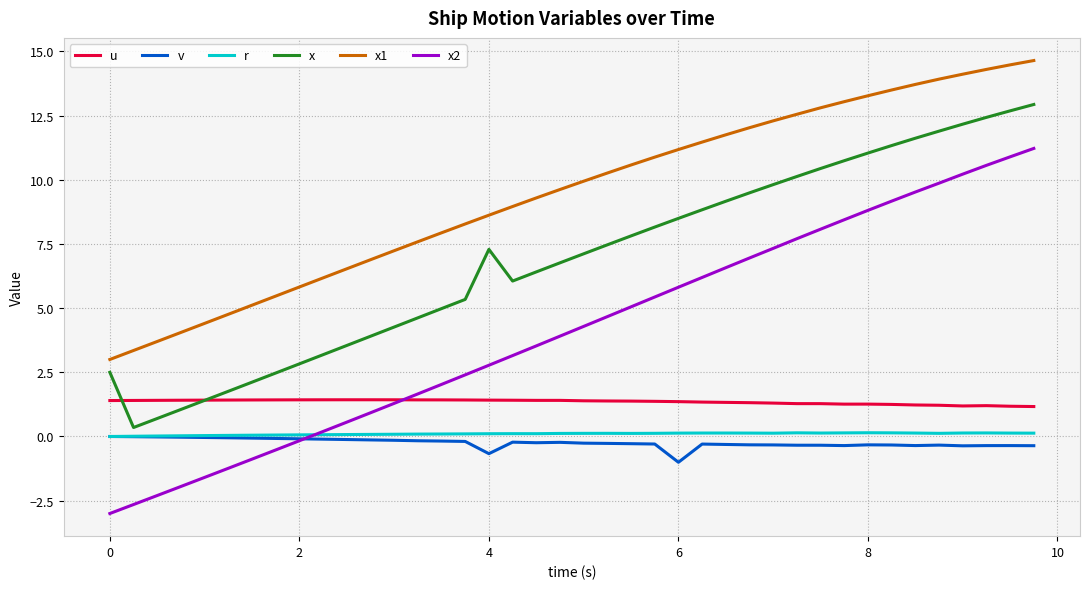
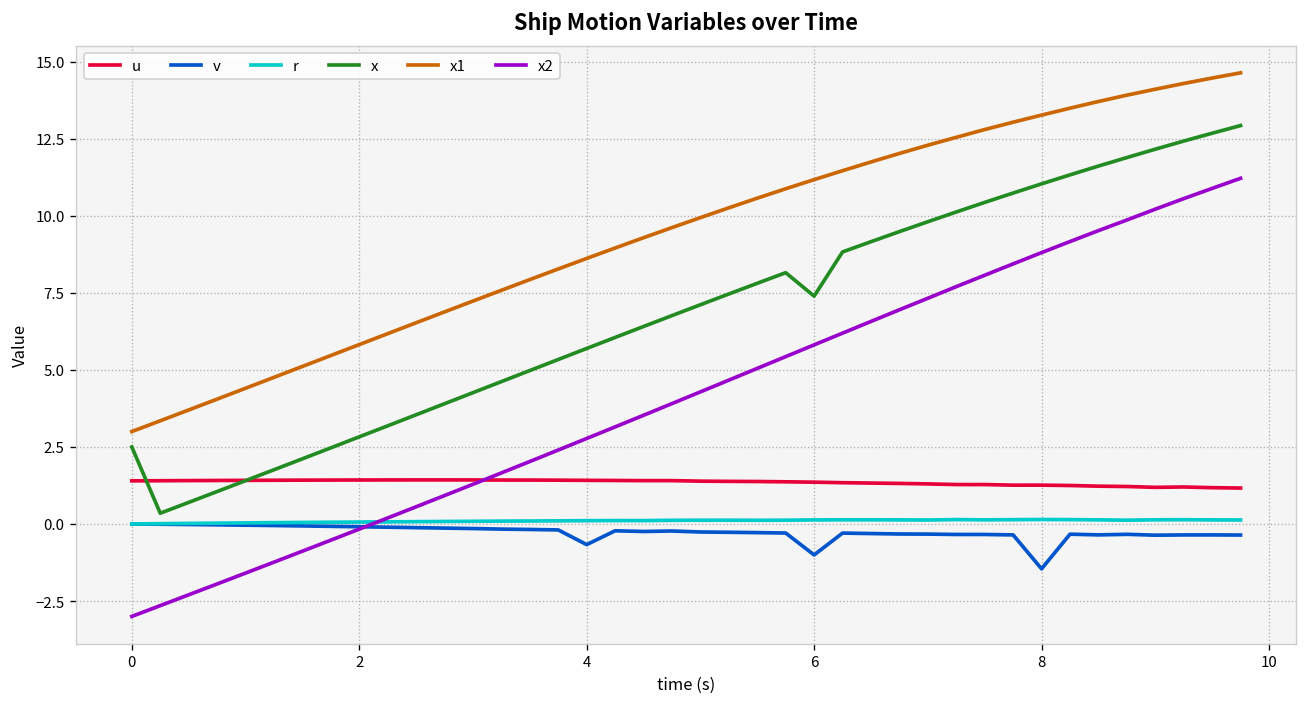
  {
    "u": {
      "0": 1.4,
      "2": 1.4,
      "4": 1.4,
      "6": 1.4,
      "8": 1.3
    },
    "v": {
      "4": -0.7,
      "6": -1.0,
-     "8": -0.3
+     "8": -1.5
    },
    "r": {
      "2": 0.1,
      "4": 0.1,
      "6": 0.1,
      "8": 0.1
    },
    "x": {
      "0": 2.5,
      "2": 2.8,
-     "4": 7.3,
-     "6": 8.5,
+     "4": 5.7,
+     "6": 7.4,
      "8": 11.0
    },
    "x1": {
      "0": 3.0,
      "2": 5.8,
      "4": 8.6,
      "6": 11.2,
      "8": 13.3
    },
    "x2": {
      "0": -3.0,
      "4": 2.8,
      "6": 5.8,
      "8": 8.8
    }
  }
